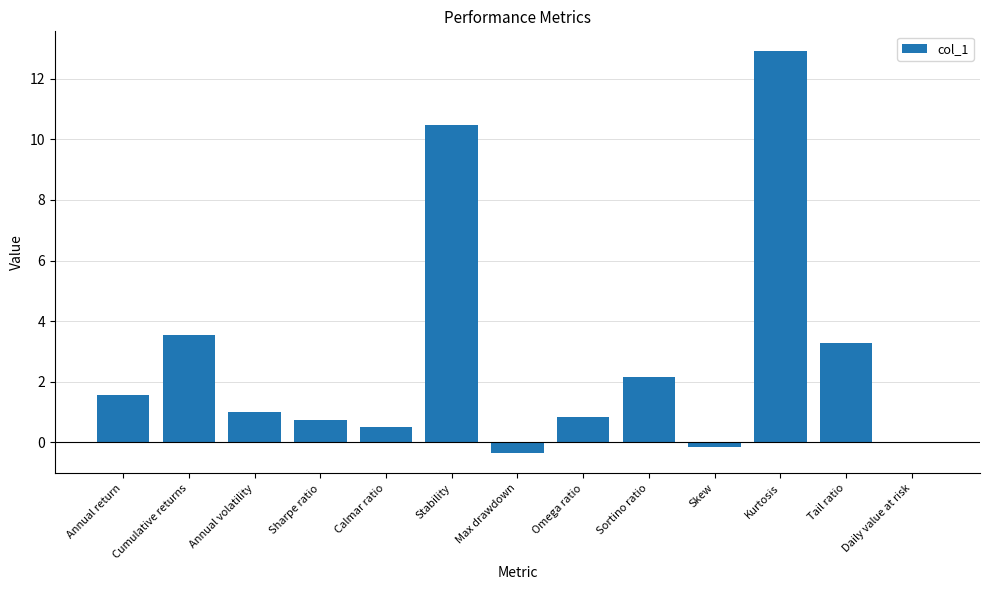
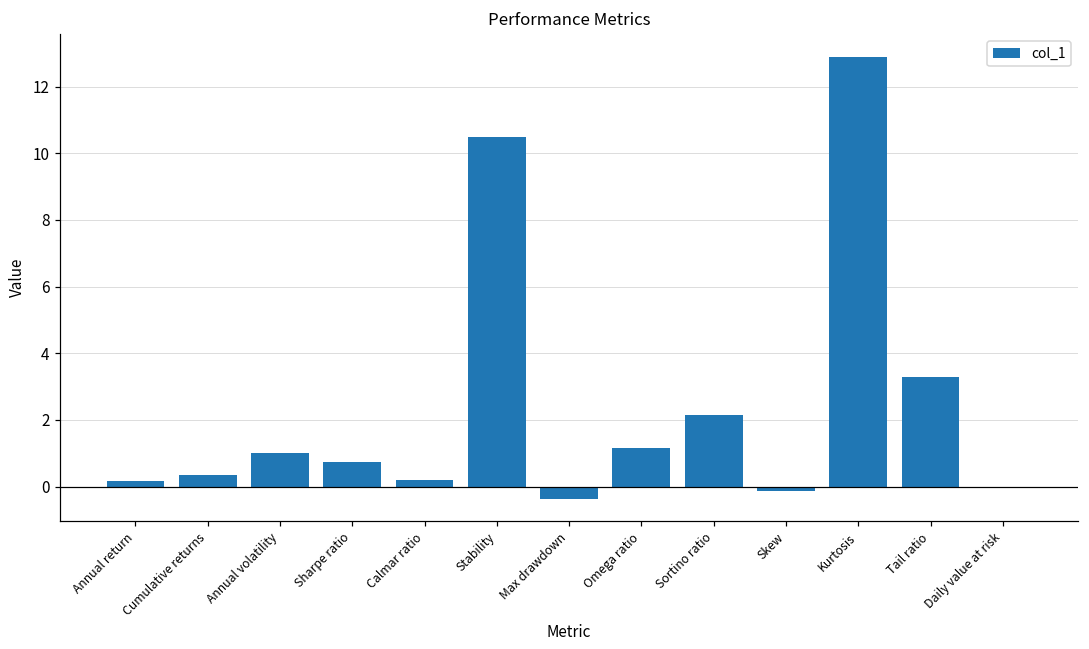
  {
-   "Annual return": 1.6,
-   "Cumulative returns": 3.6,
+   "Annual return": 0.2,
+   "Cumulative returns": 0.4,
    "Annual volatility": 1.0,
    "Sharpe ratio": 0.7,
-   "Calmar ratio": 0.5,
+   "Calmar ratio": 0.2,
    "Stability": 10.5,
    "Max drawdown": -0.4,
-   "Omega ratio": 0.8,
+   "Omega ratio": 1.2,
    "Sortino ratio": 2.2,
    "Skew": -0.1,
    "Kurtosis": 12.9,
    "Tail ratio": 3.3
  }
